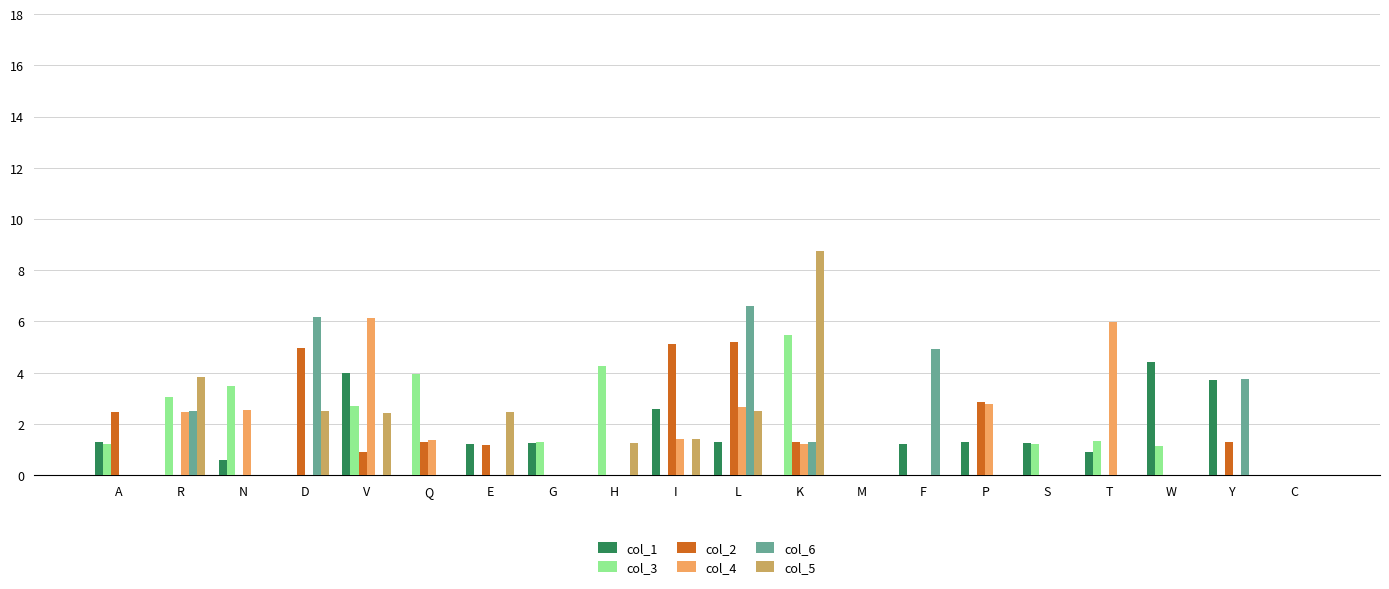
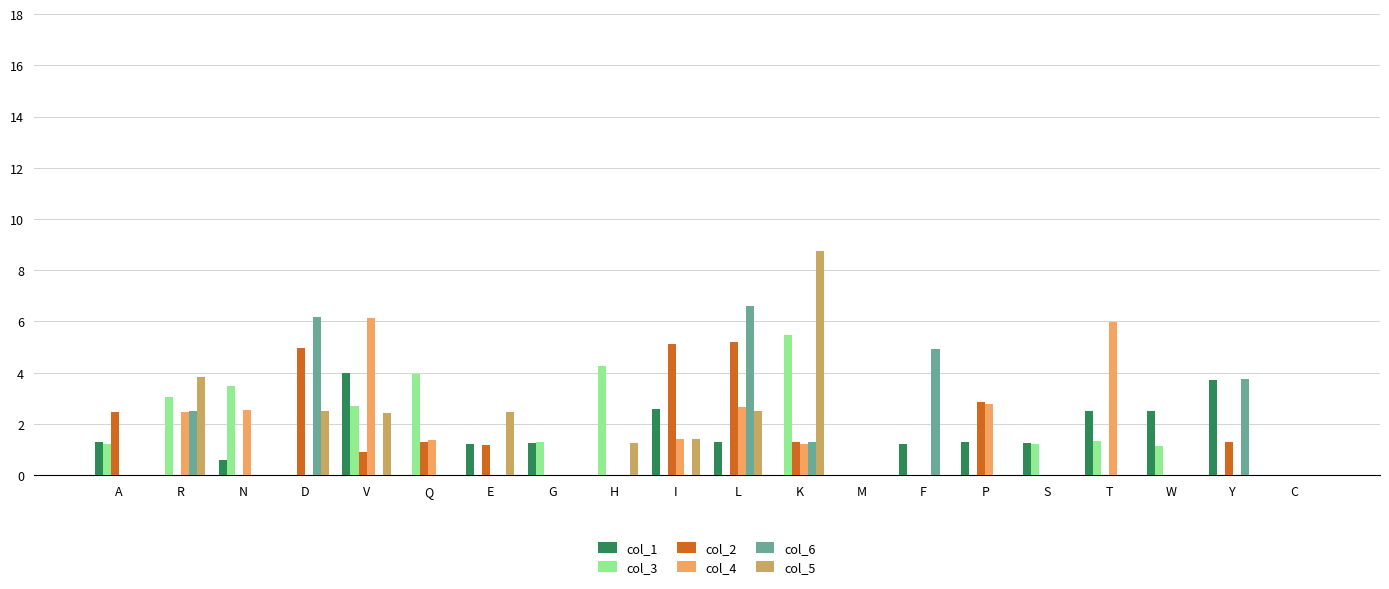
  {
    "col_1": {
      "A": 1.3,
      "R": 0.0,
      "N": 0.6,
      "D": 0.0,
      "V": 4.0,
      "Q": 0.0,
      "E": 1.2,
      "G": 1.3,
      "H": 0.0,
      "I": 2.6,
      "L": 1.3,
      "K": 0.0,
      "M": 0.0,
      "F": 1.2,
      "P": 1.3,
      "S": 1.2,
-     "T": 0.9,
-     "W": 4.4,
+     "T": 2.5,
+     "W": 2.5,
      "Y": 3.7,
      "C": 0.0
    },
    "col_3": {
      "A": 1.2,
      "R": 3.0,
      "N": 3.5,
      "D": 0.0,
      "V": 2.7,
      "Q": 3.9,
      "E": 0.0,
      "G": 1.3,
      "H": 4.3,
      "I": 0.0,
      "L": 0.0,
      "K": 5.5,
      "M": 0.0,
      "F": 0.0,
      "P": 0.0,
      "S": 1.2,
      "T": 1.3,
      "W": 1.2,
      "Y": 0.0,
      "C": 0.0
    },
    "col_2": {
      "A": 2.5,
      "R": 0.0,
      "N": 0.0,
      "D": 5.0,
      "V": 0.9,
      "Q": 1.3,
      "E": 1.2,
      "G": 0.0,
      "H": 0.0,
      "I": 5.1,
      "L": 5.2,
      "K": 1.3,
      "M": 0.0,
      "F": 0.0,
      "P": 2.9,
      "S": 0.0,
      "T": 0.0,
      "W": 0.0,
      "Y": 1.3,
      "C": 0.0
    },
    "col_6": {
      "A": 0.0,
      "R": 2.5,
      "N": 0.0,
      "D": 6.2,
      "V": 0.0,
      "Q": 0.0,
      "E": 0.0,
      "G": 0.0,
      "H": 0.0,
      "I": 0.0,
      "L": 6.6,
      "K": 1.3,
      "M": 0.0,
      "F": 4.9,
      "P": 0.0,
      "S": 0.0,
      "T": 0.0,
      "W": 0.0,
      "Y": 3.8,
      "C": 0.0
    }
  }
